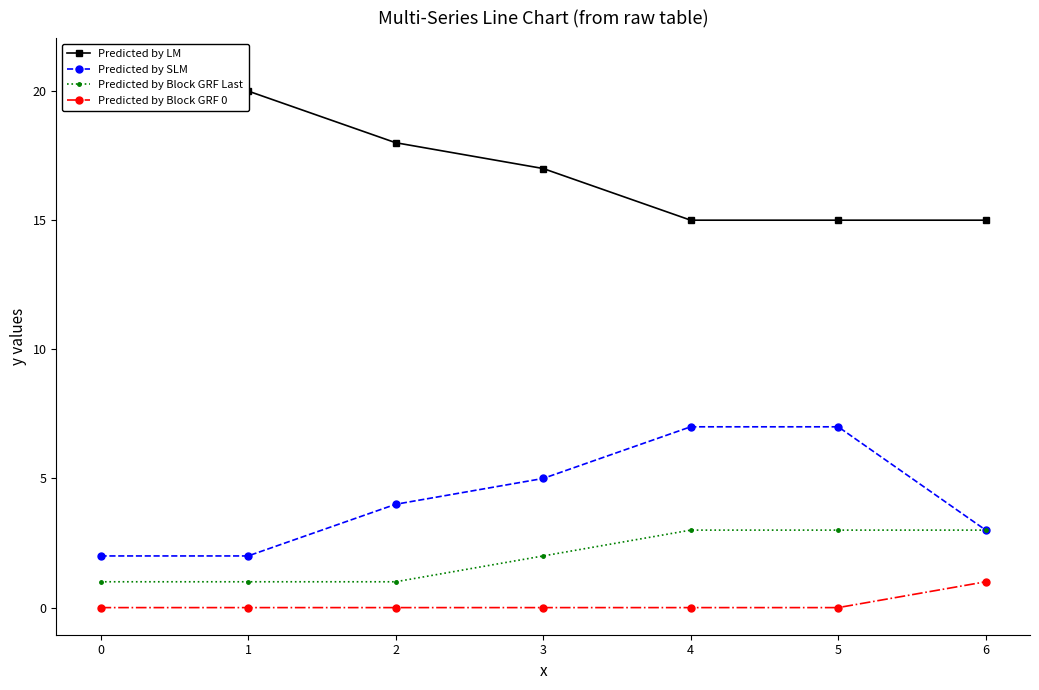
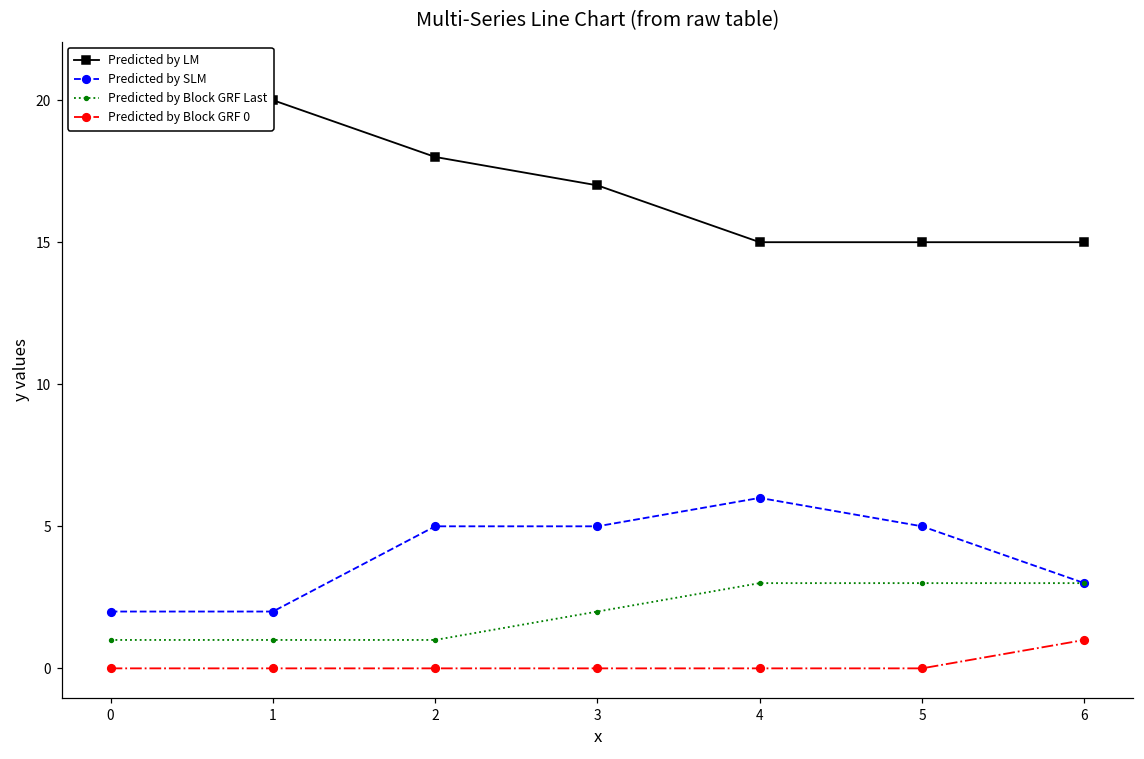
  {
    "Predicted by LM": {
      "2": 18,
      "3": 17,
      "4": 15,
      "5": 15,
      "6": 15
    },
    "Predicted by SLM": {
      "0": 2,
      "1": 2,
-     "2": 4,
+     "2": 5,
      "3": 5,
-     "4": 7,
-     "5": 7
+     "4": 6,
+     "5": 5
    },
    "Predicted by Block GRF Last": {
      "0": 1,
      "1": 1,
      "2": 1,
      "3": 2,
      "4": 3,
      "5": 3
    },
    "Predicted by Block GRF 0": {
      "0": 0,
      "1": 0,
      "2": 0,
      "3": 0,
      "4": 0,
      "5": 0,
      "6": 1
    }
  }
